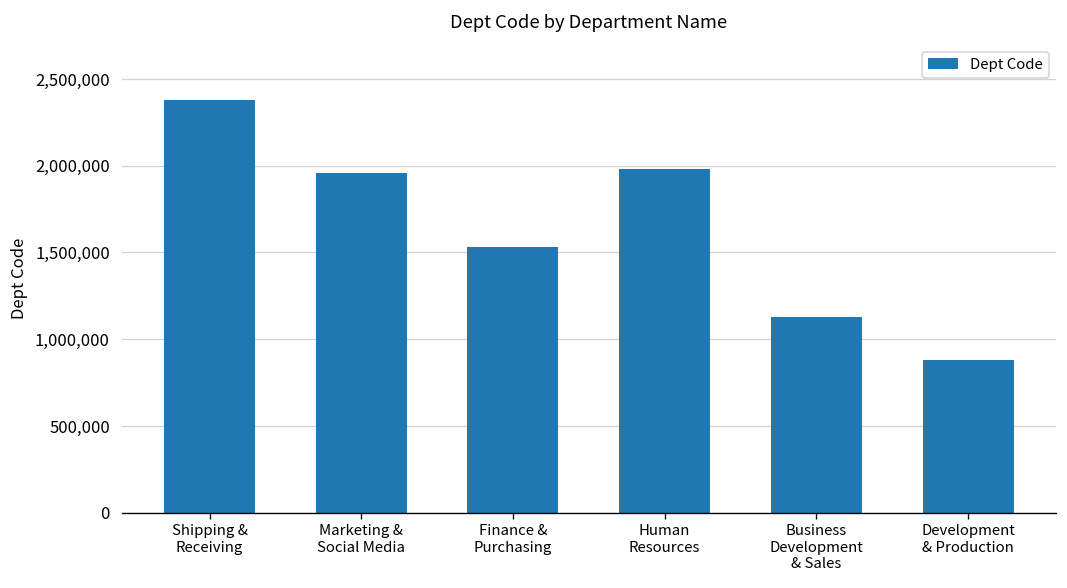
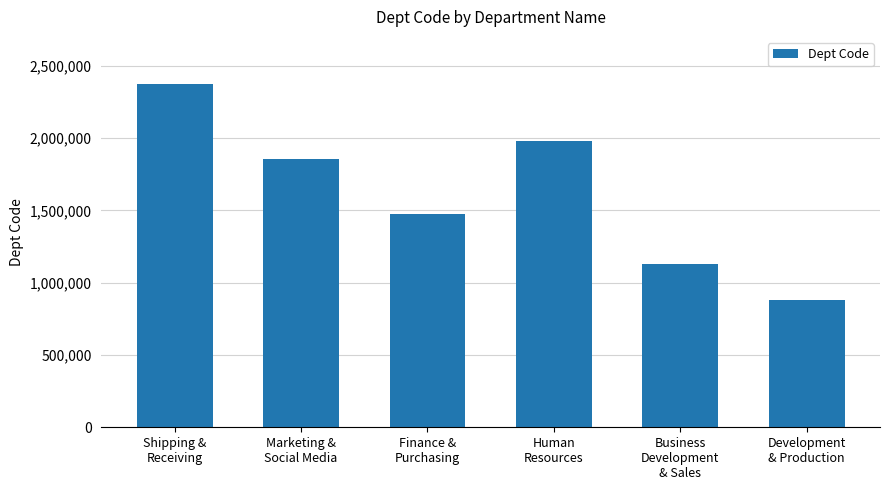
  {
    "Shipping & Receiving": "2,380,000",
-   "Marketing & Social Media": "1,960,000",
-   "Finance & Purchasing": "1,530,000",
+   "Marketing & Social Media": "1,860,000",
+   "Finance & Purchasing": "1,470,000",
    "Human Resources": "1,980,000",
    "Business Development & Sales": "1,130,000",
    "Development & Production": "880,000"
  }
